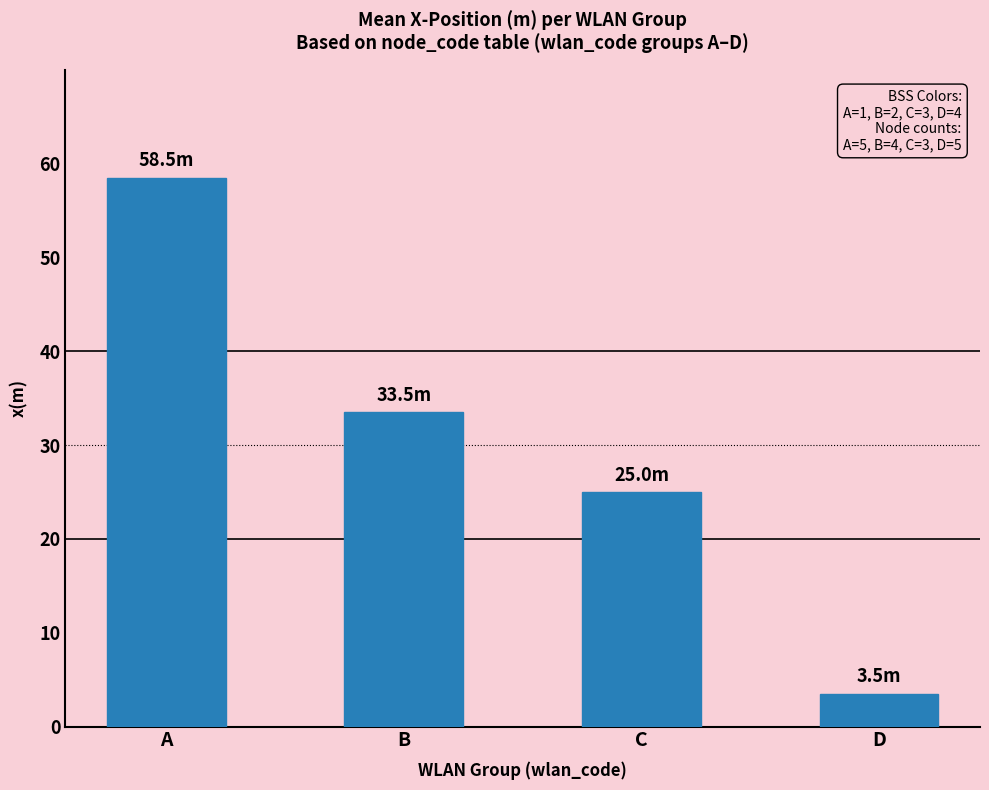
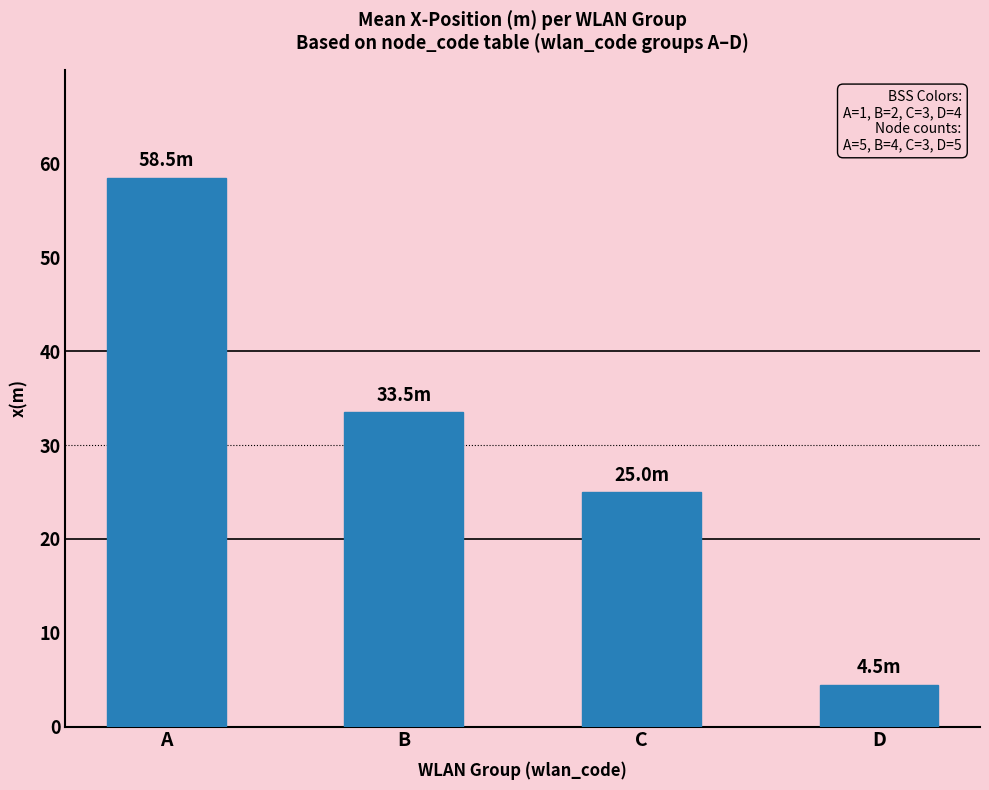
  {
    "A": "58.5m",
    "B": "33.5m",
    "C": "25.0m",
-   "D": "3.5m"
+   "D": "4.5m"
  }
